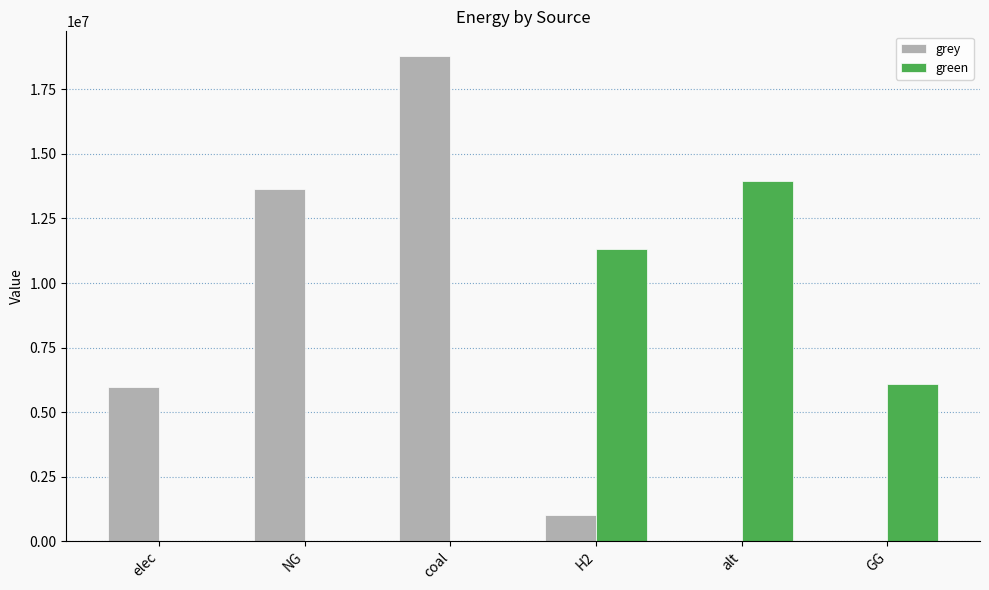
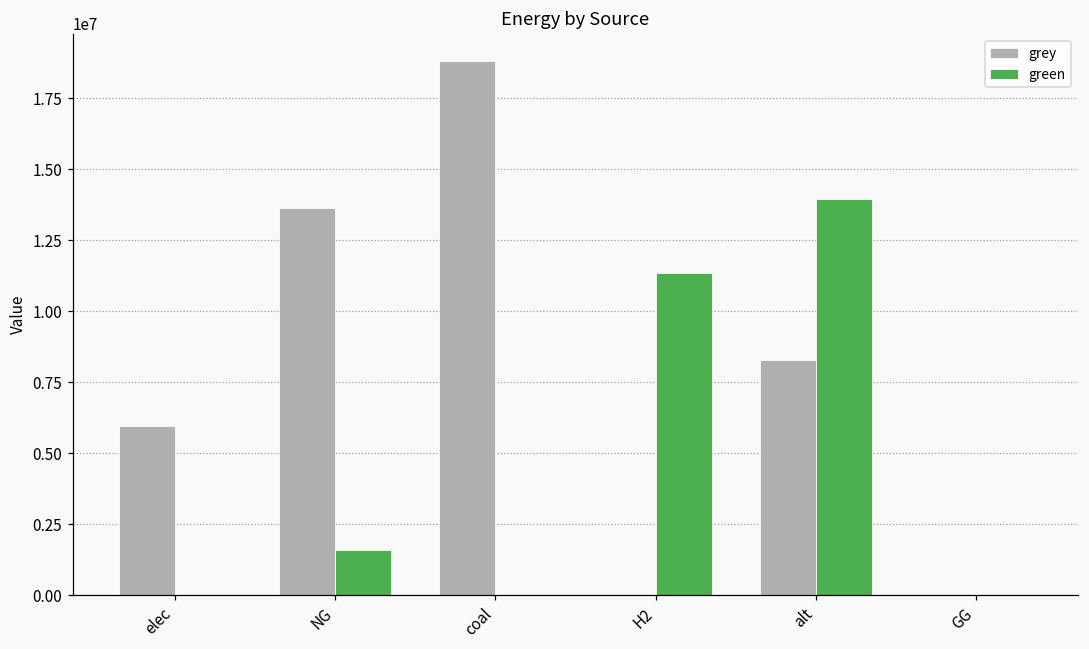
  {
    "grey": {
      "elec": 6000000,
      "NG": 13600000,
      "coal": 18800000,
-     "H2": 1000000,
-     "alt": 0,
+     "H2": 0,
+     "alt": 8300000,
      "GG": 0
    },
    "green": {
      "elec": 0,
-     "NG": 0,
+     "NG": 1600000,
      "coal": 0,
      "H2": 11300000,
      "alt": 14000000,
-     "GG": 6100000
+     "GG": 0
    }
  }
